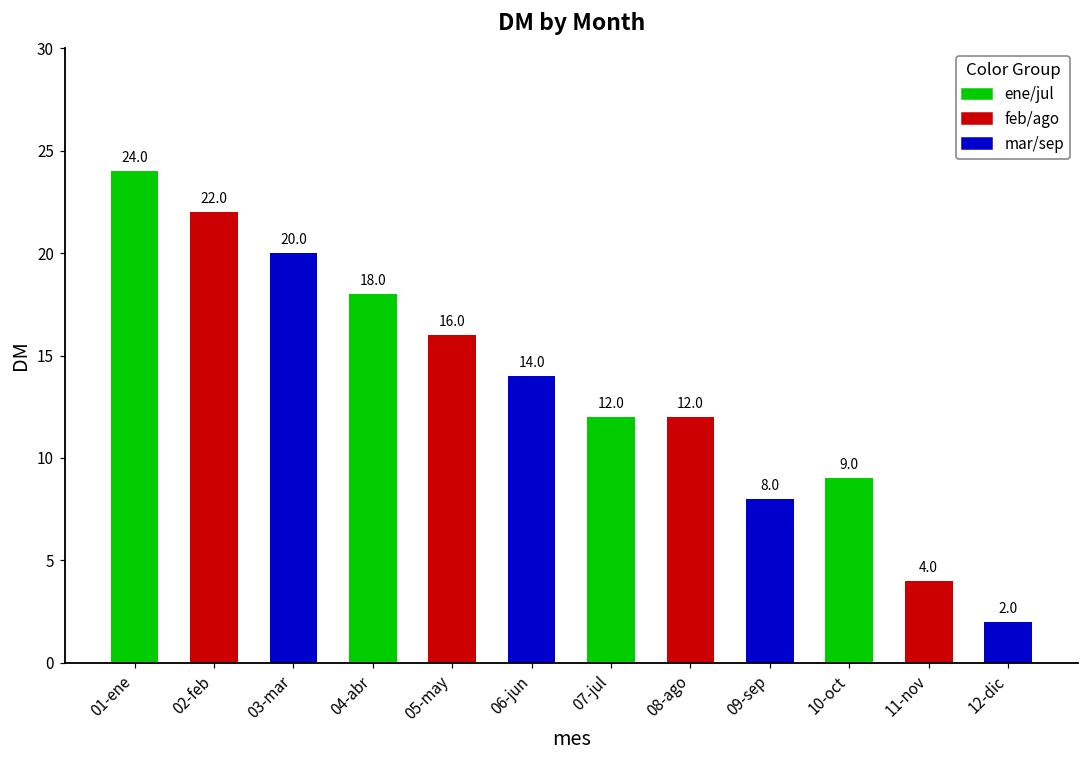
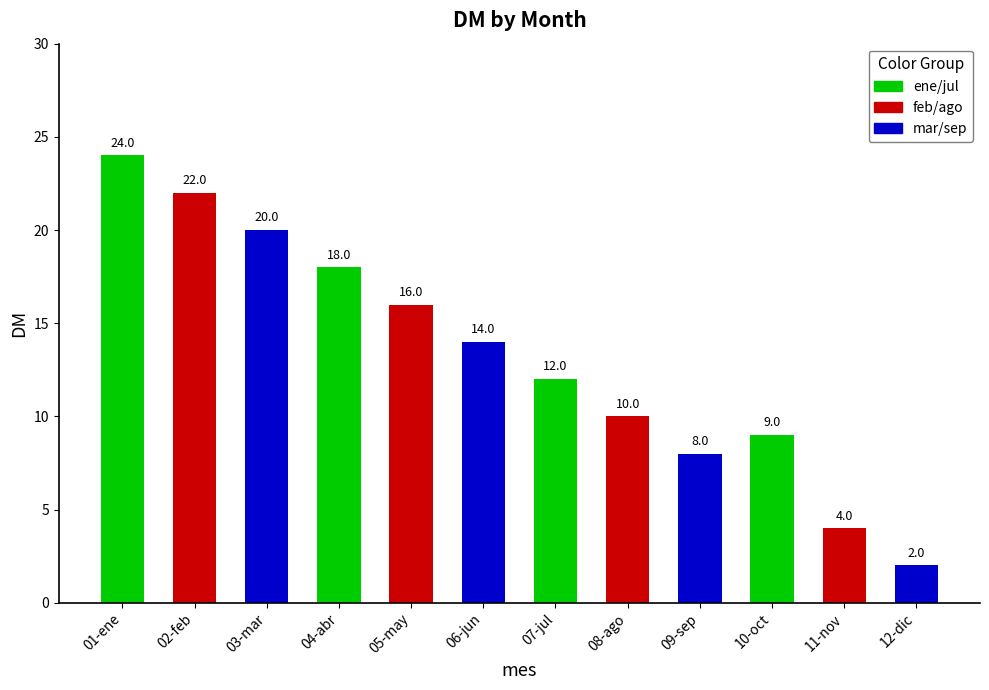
  {
    "01-ene": 24.0,
    "02-feb": 22.0,
    "03-mar": 20.0,
    "04-abr": 18.0,
    "05-may": 16.0,
    "06-jun": 14.0,
    "07-jul": 12.0,
-   "08-ago": 12.0,
+   "08-ago": 10.0,
    "09-sep": 8.0,
    "10-oct": 9.0,
    "11-nov": 4.0,
    "12-dic": 2.0
  }
